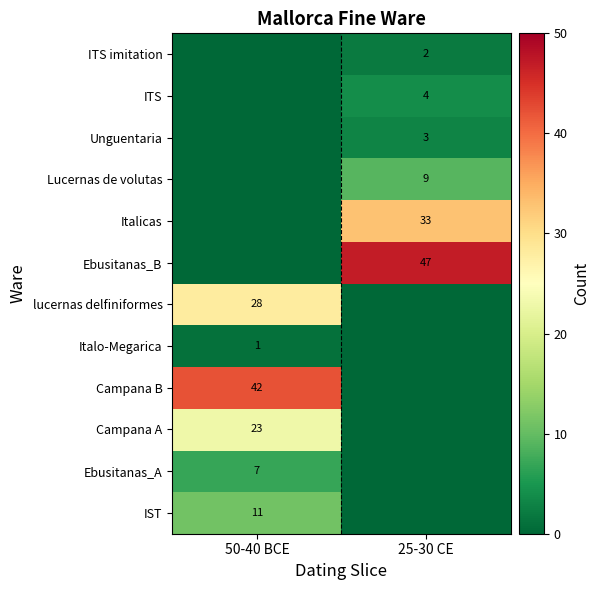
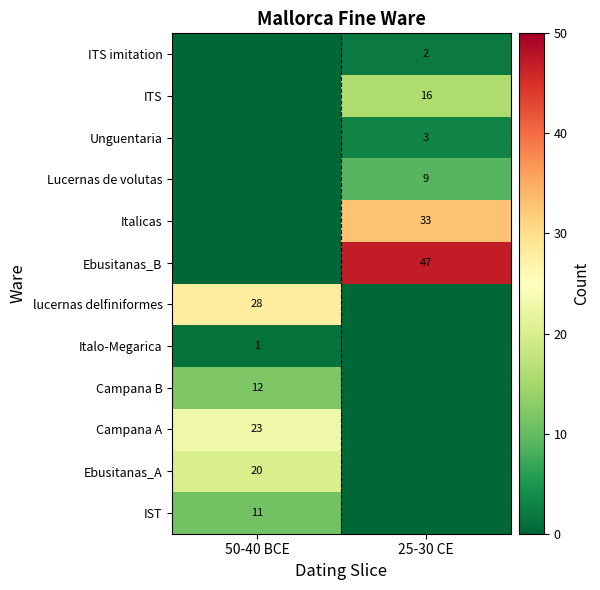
  {
    "ITS imitation": {
      "25-30 CE": 2
    },
    "ITS": {
-     "25-30 CE": 4
+     "25-30 CE": 16
    },
    "Unguentaria": {
      "25-30 CE": 3
    },
    "Lucernas de volutas": {
      "25-30 CE": 9
    },
    "Italicas": {
      "25-30 CE": 33
    },
    "Ebusitanas_B": {
      "25-30 CE": 47
    },
    "lucernas delfiniformes": {
      "50-40 BCE": 28
    },
    "Italo-Megarica": {
      "50-40 BCE": 1
    },
    "Campana B": {
-     "50-40 BCE": 42
+     "50-40 BCE": 12
    },
    "Campana A": {
      "50-40 BCE": 23
    },
    "Ebusitanas_A": {
-     "50-40 BCE": 7
+     "50-40 BCE": 20
    },
    "IST": {
      "50-40 BCE": 11
    }
  }
